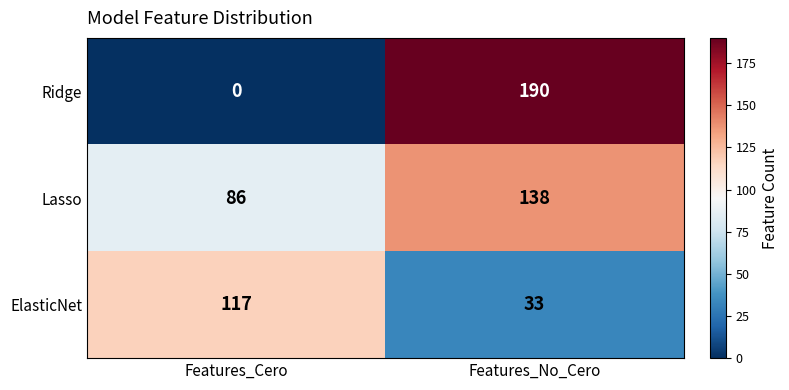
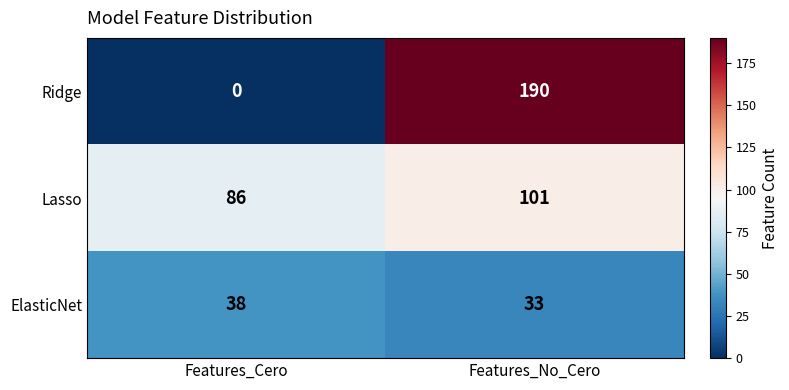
  {
    "Ridge": {
      "Features_Cero": 0,
      "Features_No_Cero": 190
    },
    "Lasso": {
      "Features_Cero": 86,
-     "Features_No_Cero": 138
+     "Features_No_Cero": 101
    },
    "ElasticNet": {
-     "Features_Cero": 117,
+     "Features_Cero": 38,
      "Features_No_Cero": 33
    }
  }
